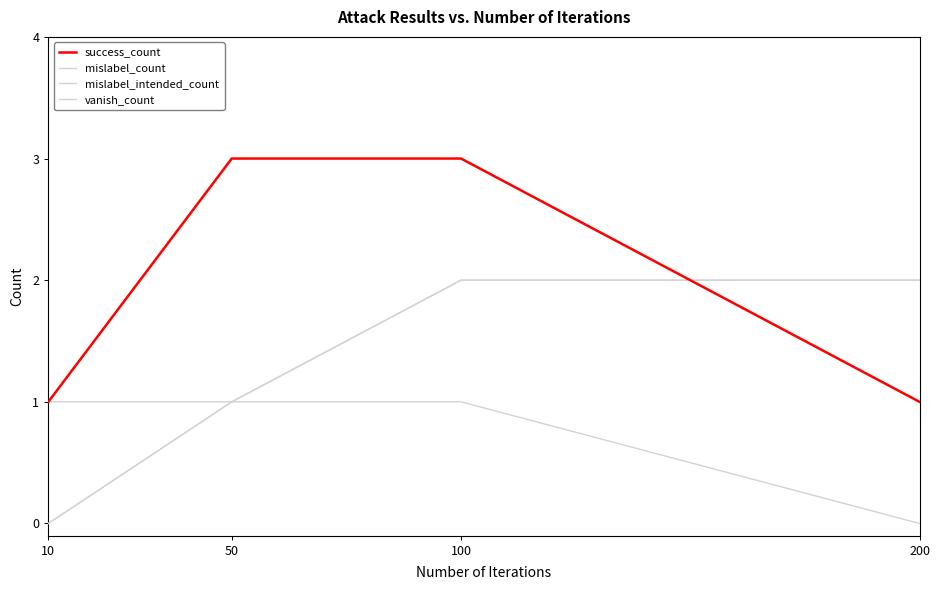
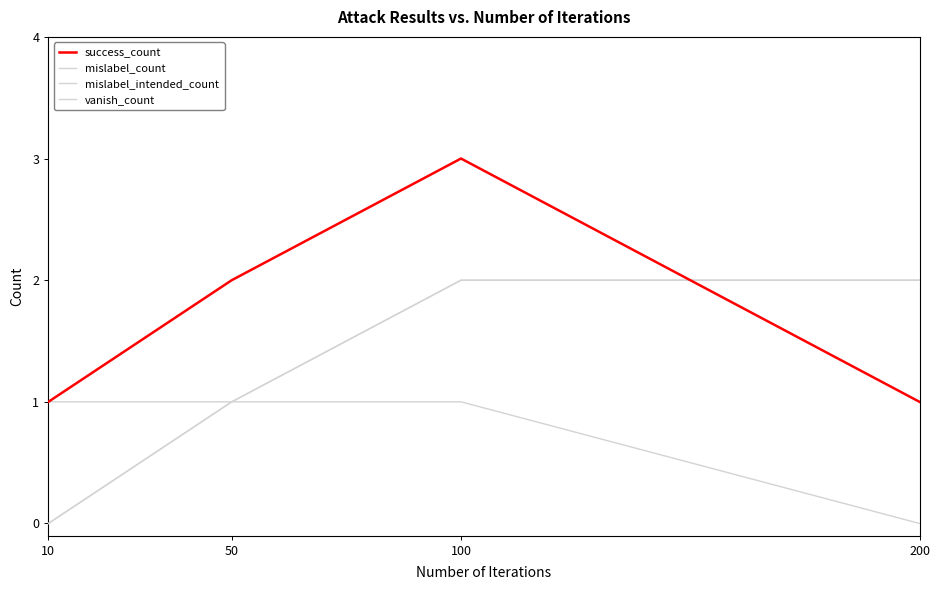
  {
    "success_count": {
-     "50": 3,
+     "50": 2,
      "100": 3,
      "200": 1
    }
  }
